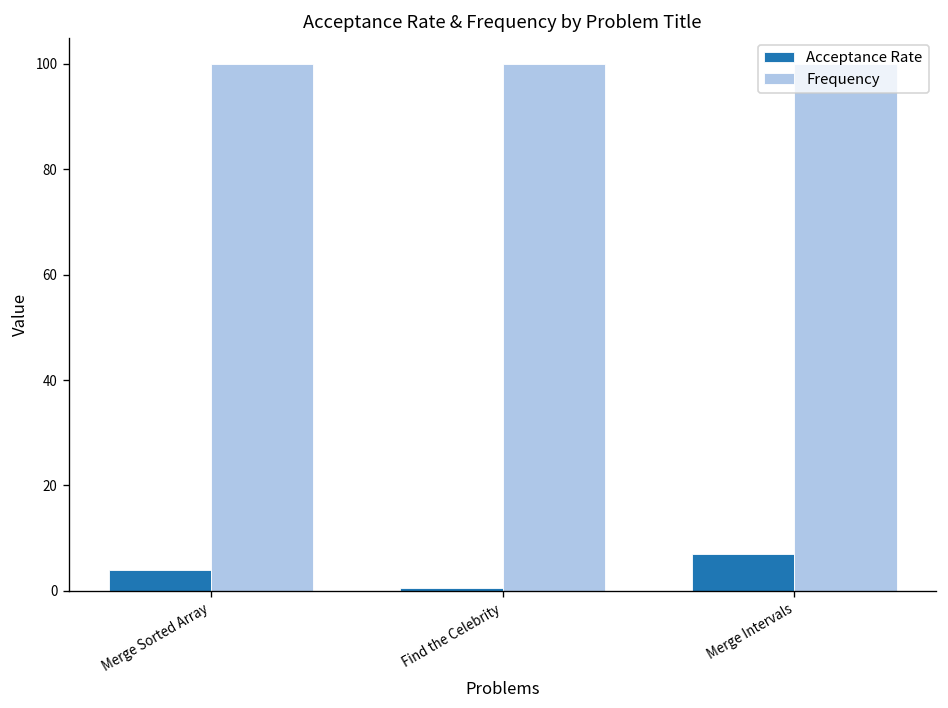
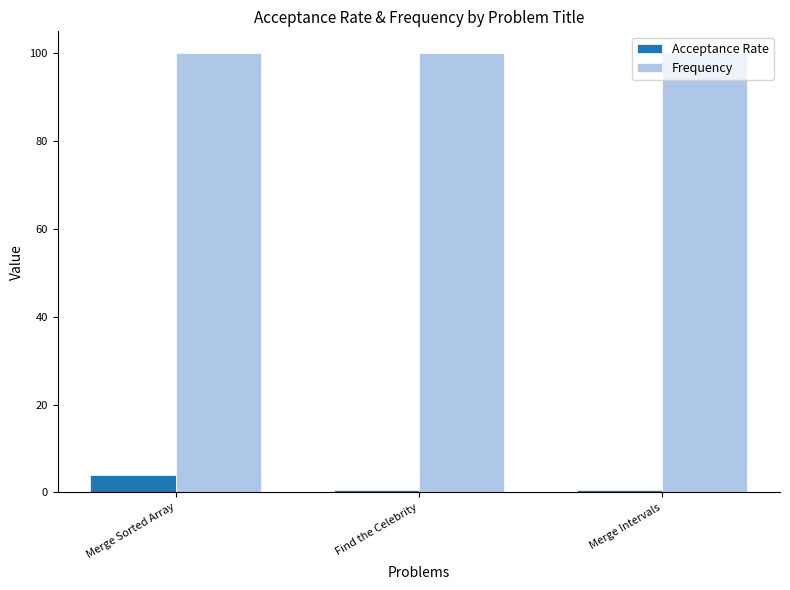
  {
    "Acceptance Rate": {
      "Merge Sorted Array": 4,
-     "Merge Intervals": 7
+     "Merge Intervals": 0
    },
    "Frequency": {
      "Merge Sorted Array": 100,
      "Find the Celebrity": 100
    }
  }
